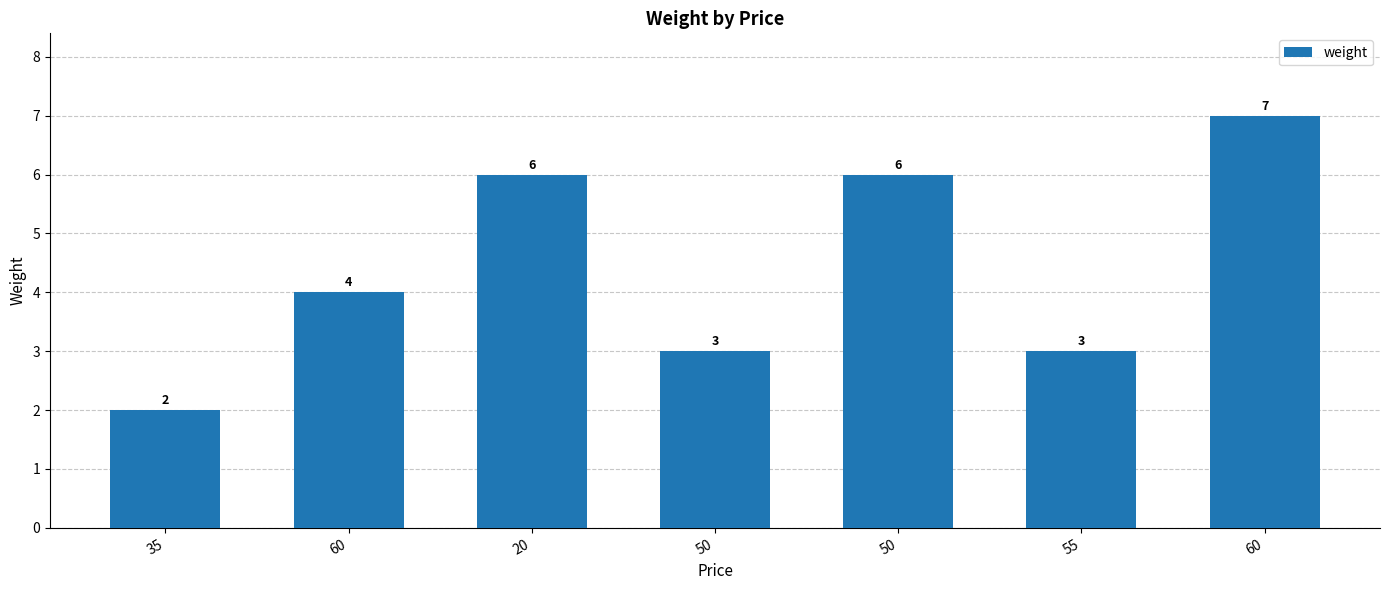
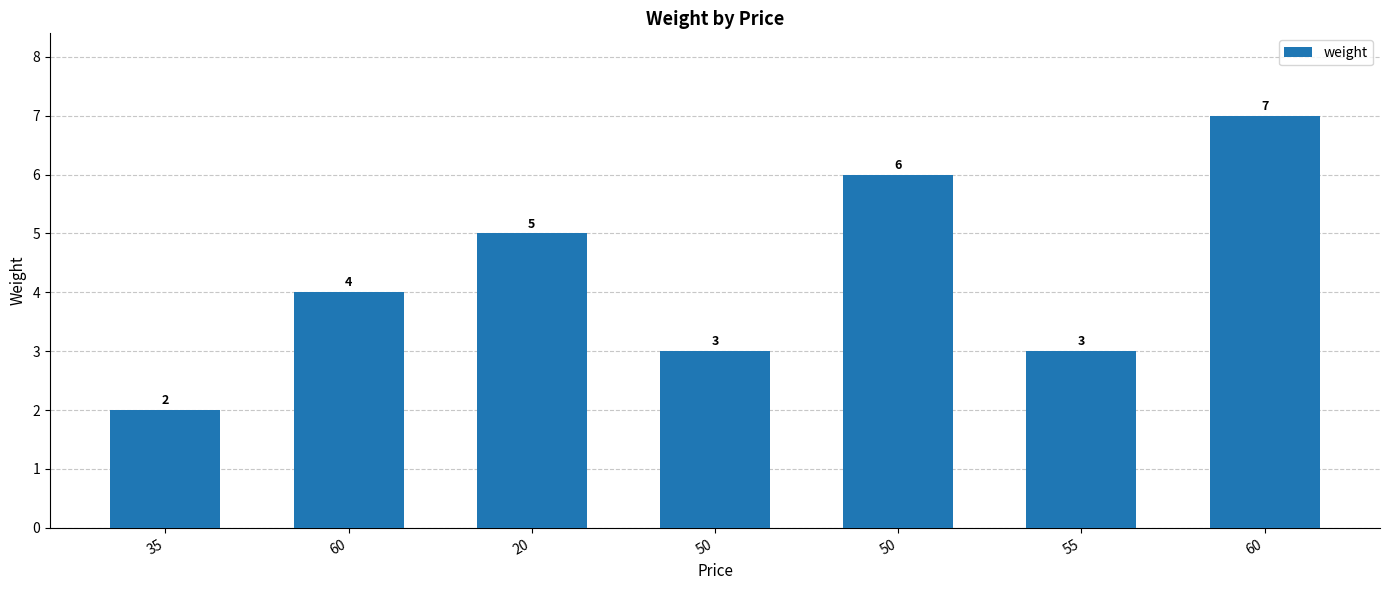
  {
    "35": 2,
-   "20": 6,
+   "20": 5,
    "55": 3
  }
